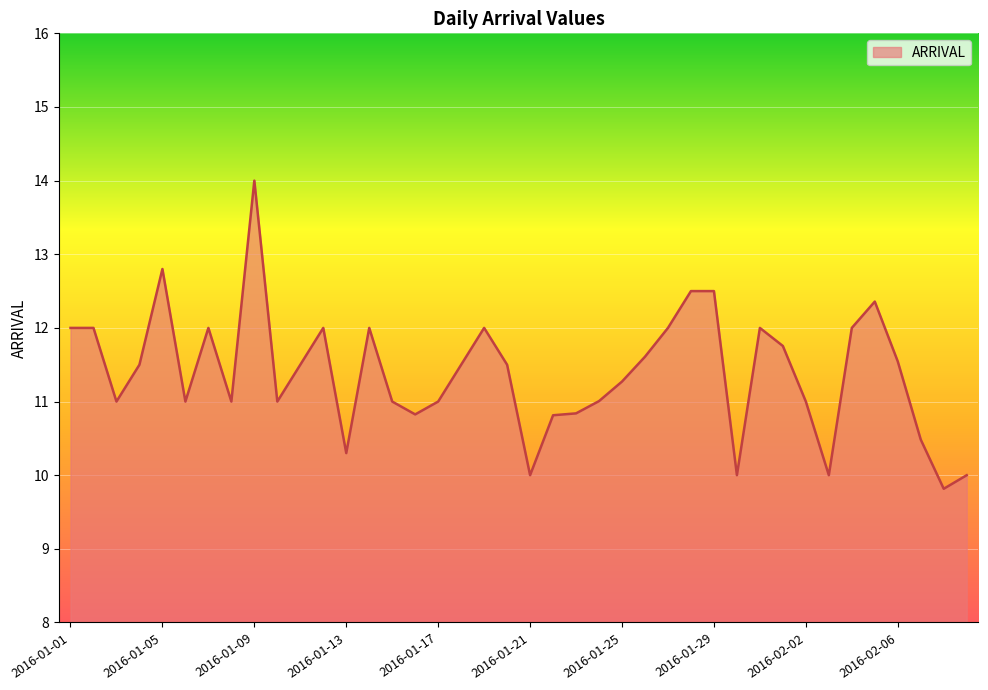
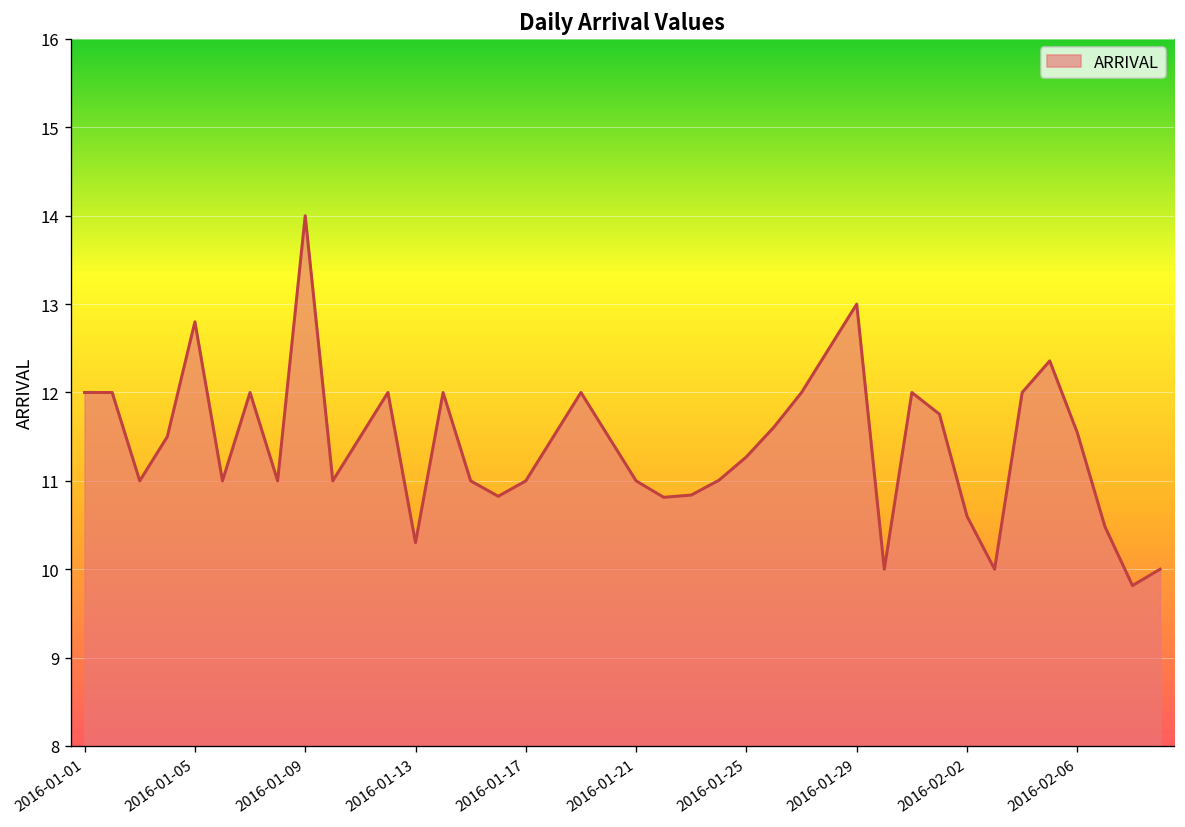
  {
    "2016-01-01": 12.0,
    "2016-01-05": 12.8,
    "2016-01-09": 14.0,
    "2016-01-13": 10.3,
    "2016-01-17": 11.0,
-   "2016-01-21": 10,
+   "2016-01-21": 11,
    "2016-01-25": 11.3,
-   "2016-01-29": 12.5,
-   "2016-02-02": 11.0,
+   "2016-01-29": 13.0,
+   "2016-02-02": 10.6,
    "2016-02-06": 11.5
  }
